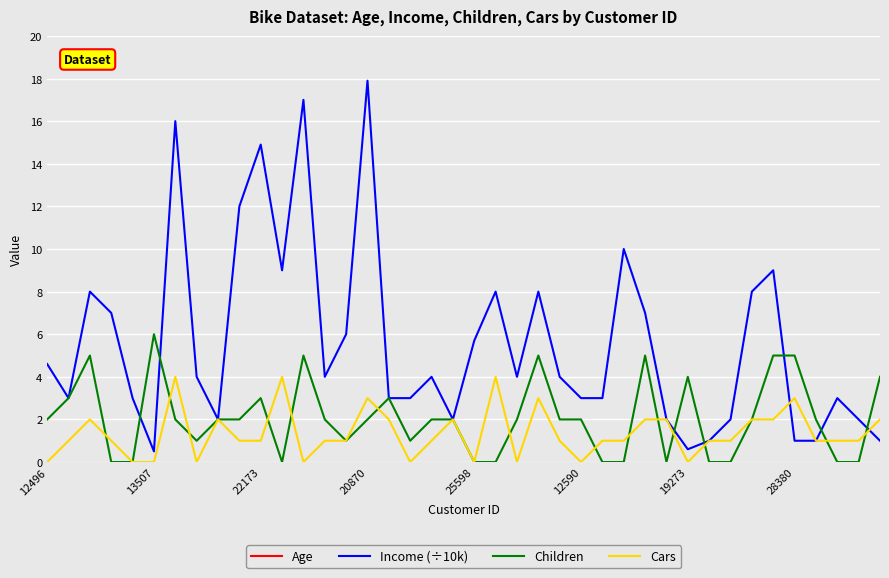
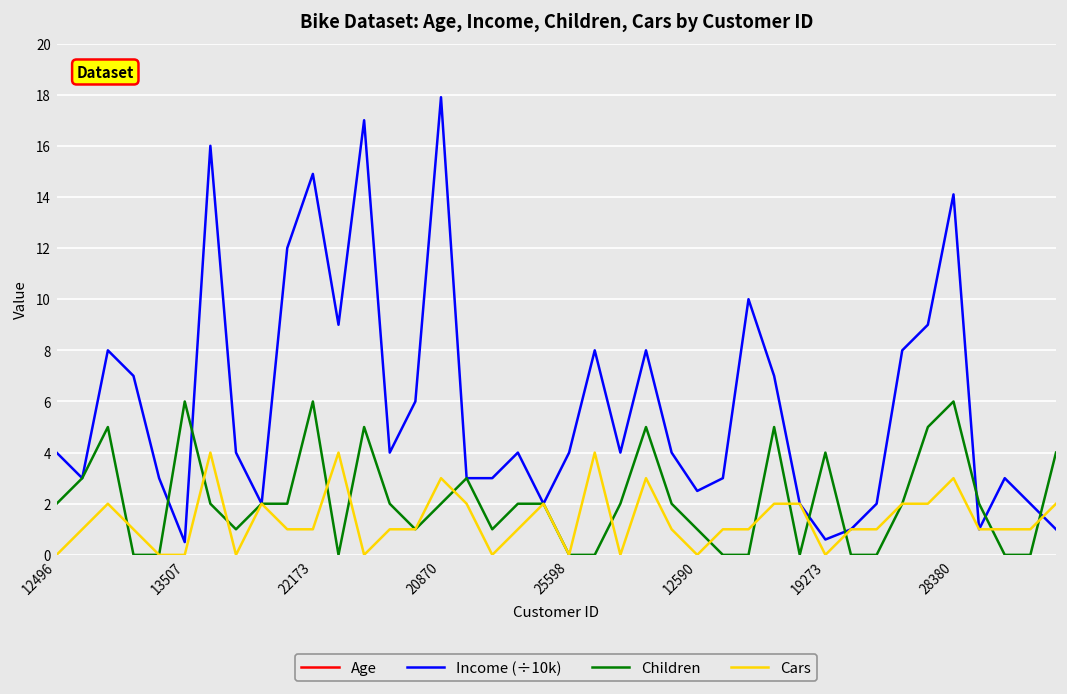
  {
    "Income (÷10k)": {
-     "12496": 4.6,
+     "12496": 4.0,
      "13507": 0.5,
      "22173": 14.9,
      "20870": 17.9,
-     "25598": 5.7,
-     "12590": 3.0,
+     "25598": 4.0,
+     "12590": 2.5,
      "19273": 0.6,
-     "28380": 1.0
+     "28380": 14.1
    },
    "Children": {
      "12496": 2,
      "13507": 6,
-     "22173": 3,
+     "22173": 6,
      "20870": 2,
-     "12590": 2,
+     "12590": 1,
      "19273": 4,
-     "28380": 5
+     "28380": 6
    },
    "Cars": {
      "12496": 0.0,
      "13507": 0.0,
      "22173": 1.0,
      "20870": 3.0,
      "12590": 0.0,
      "19273": 0.0,
      "28380": 3.0
    }
  }
